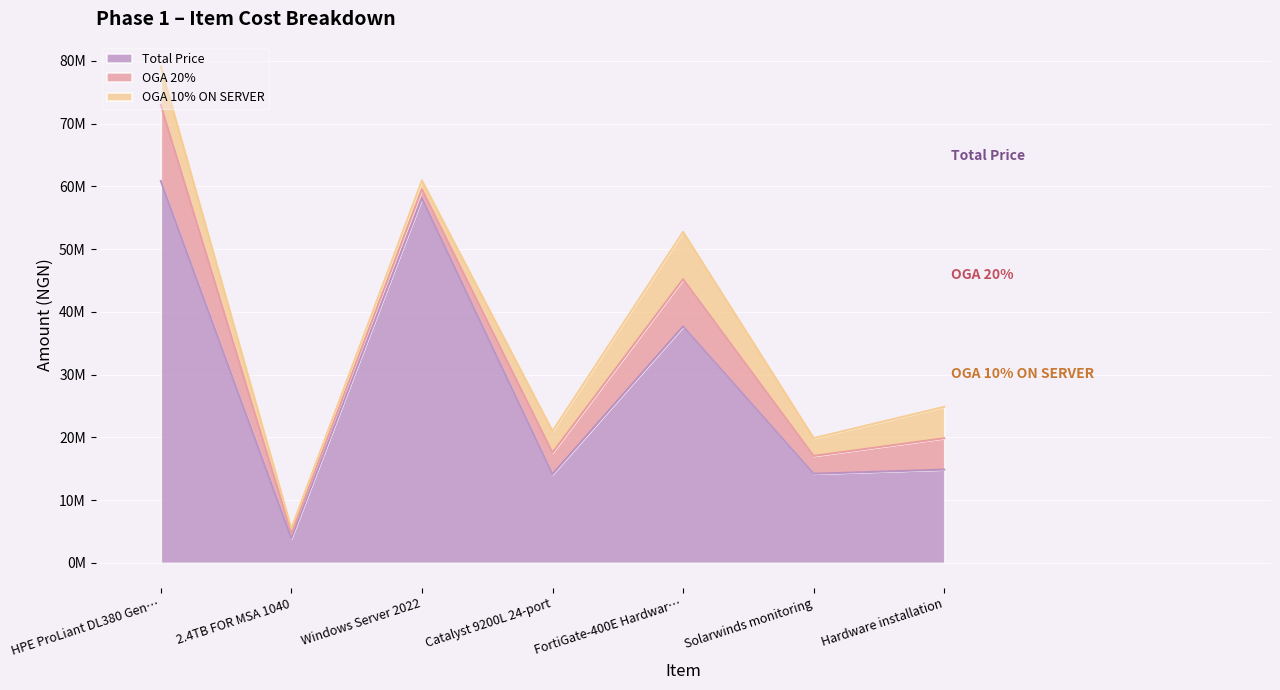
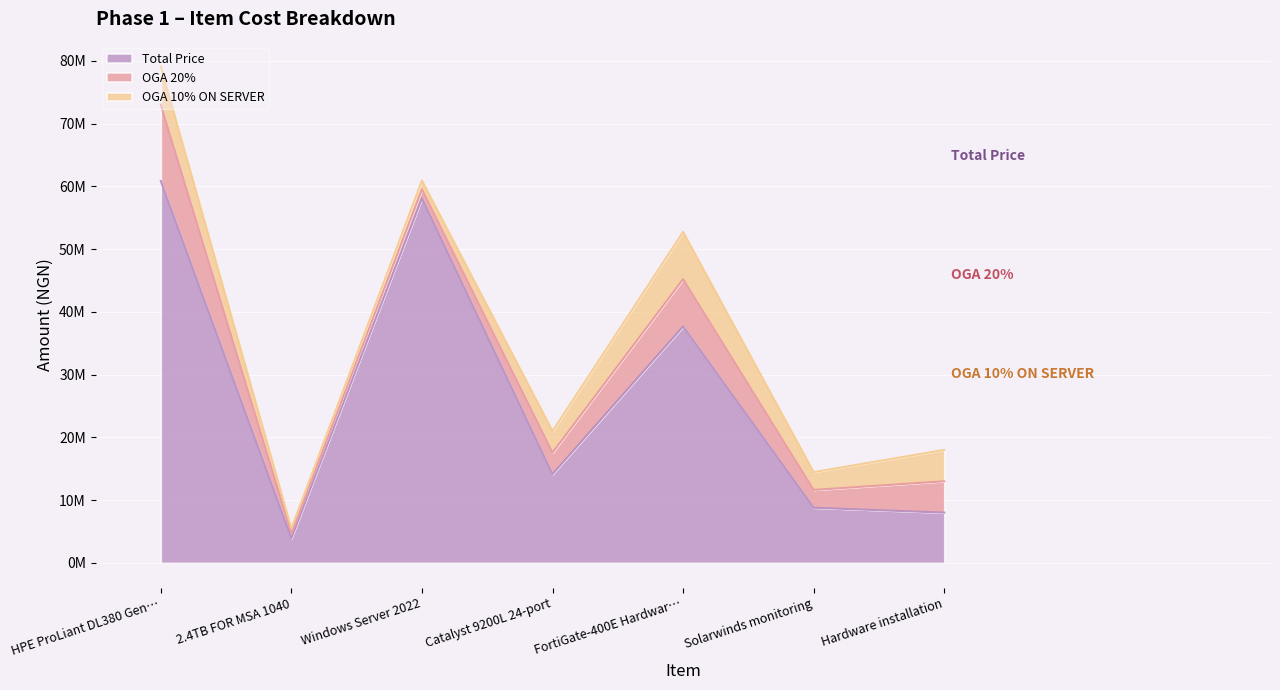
  {
    "Total Price": {
      "HPE ProLiant DL380 Gen…": 61000000,
      "2.4TB FOR MSA 1040": 4000000,
      "Windows Server 2022": 58000000,
      "Catalyst 9200L 24-port": 14000000,
      "FortiGate-400E Hardwar…": 38000000,
-     "Solarwinds monitoring": 14000000,
-     "Hardware installation": 15000000
+     "Solarwinds monitoring": 9000000,
+     "Hardware installation": 8000000
    }
  }
